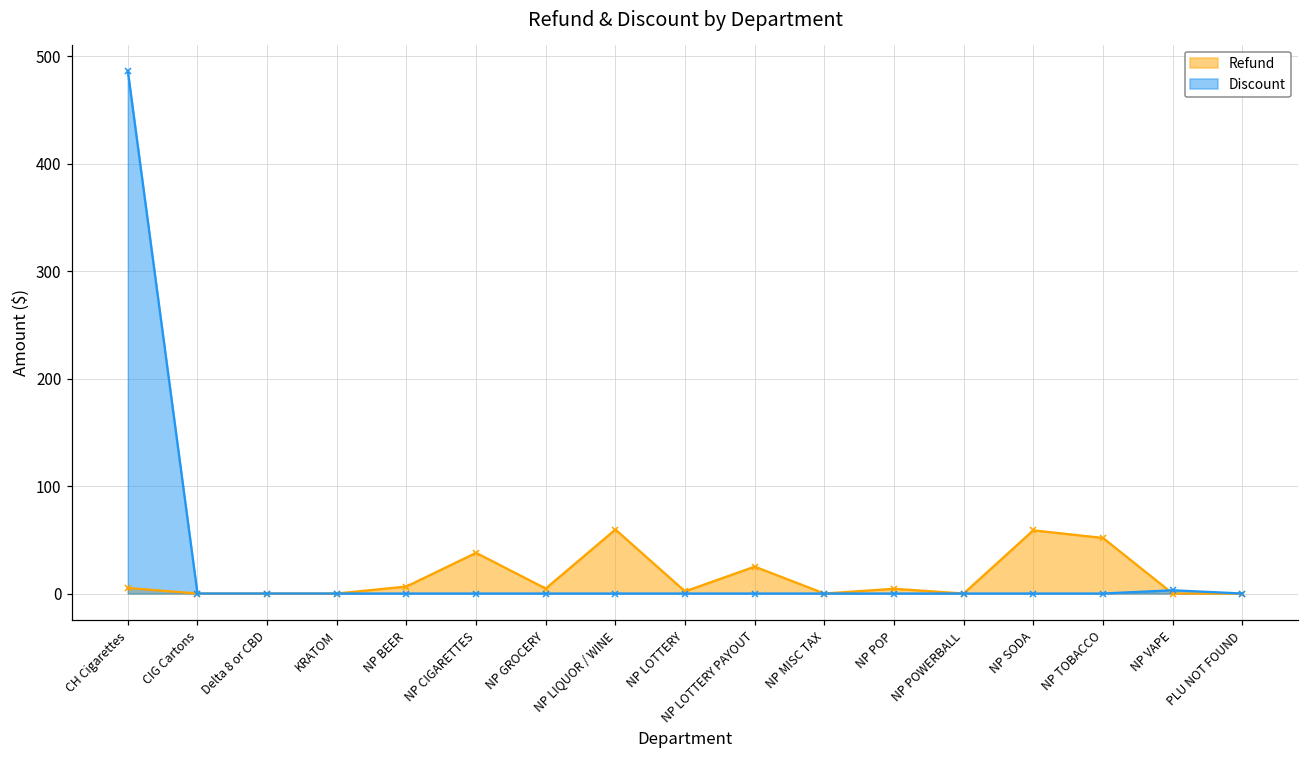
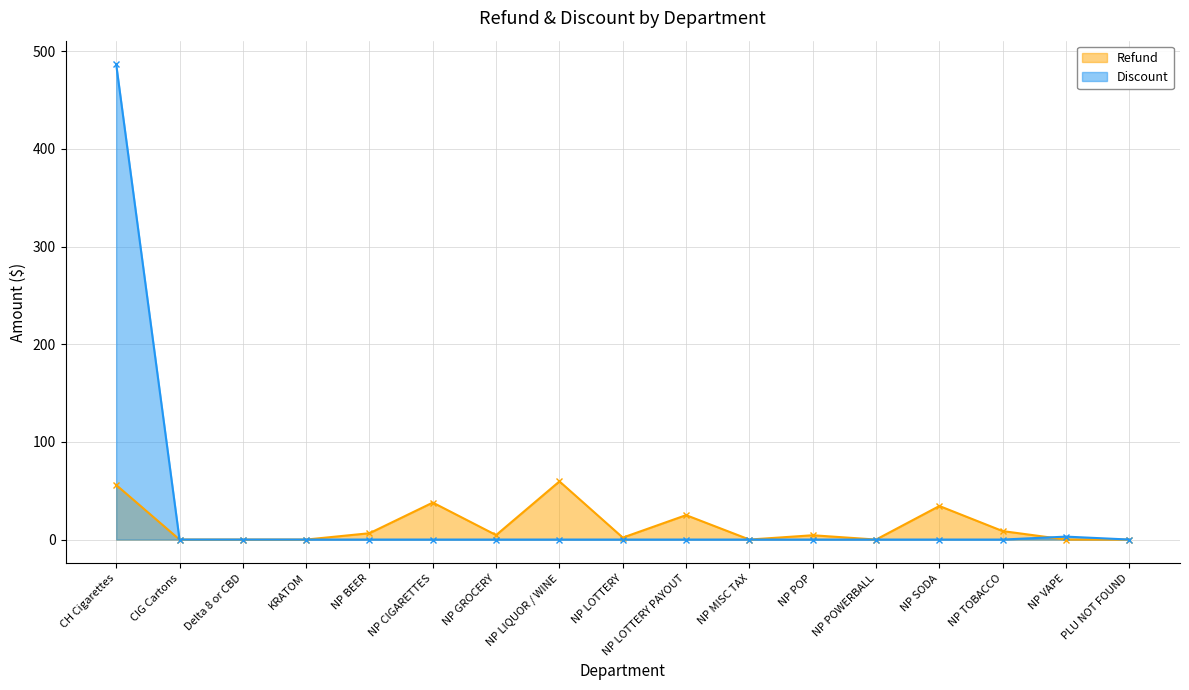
  {
    "Refund": {
-     "CH Cigarettes": 10,
+     "CH Cigarettes": 60,
      "NP BEER": 10,
      "NP CIGARETTES": 40,
      "NP GROCERY": 0,
      "NP LIQUOR / WINE": 60,
      "NP LOTTERY PAYOUT": 30,
      "NP POP": 0,
-     "NP SODA": 60,
-     "NP TOBACCO": 50,
+     "NP SODA": 30,
+     "NP TOBACCO": 10,
      "NP VAPE": 0
    },
    "Discount": {
      "CH Cigarettes": 490,
      "NP BEER": 0,
      "NP CIGARETTES": 0,
      "NP GROCERY": 0,
      "NP LIQUOR / WINE": 0,
      "NP LOTTERY PAYOUT": 0,
      "NP POP": 0,
      "NP SODA": 0,
      "NP TOBACCO": 0,
      "NP VAPE": 0
    }
  }
